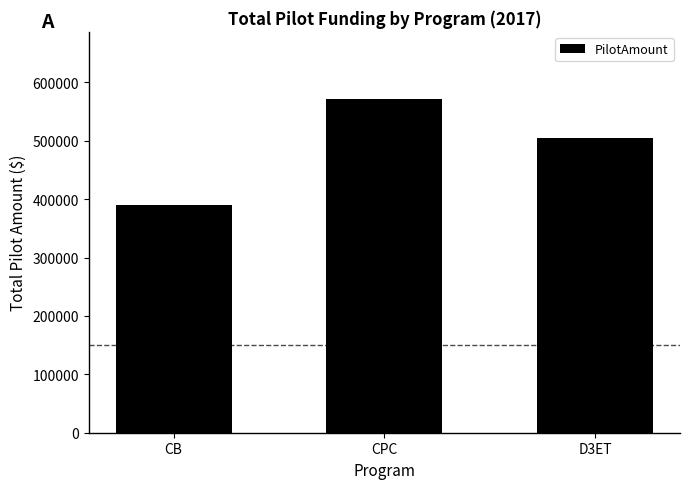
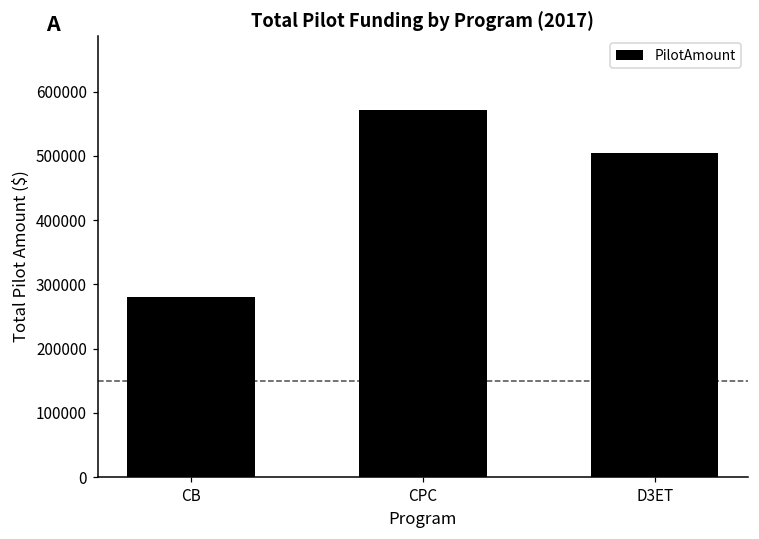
  {
-   "CB": 390000,
+   "CB": 280000,
    "CPC": 570000,
    "D3ET": 500000
  }
